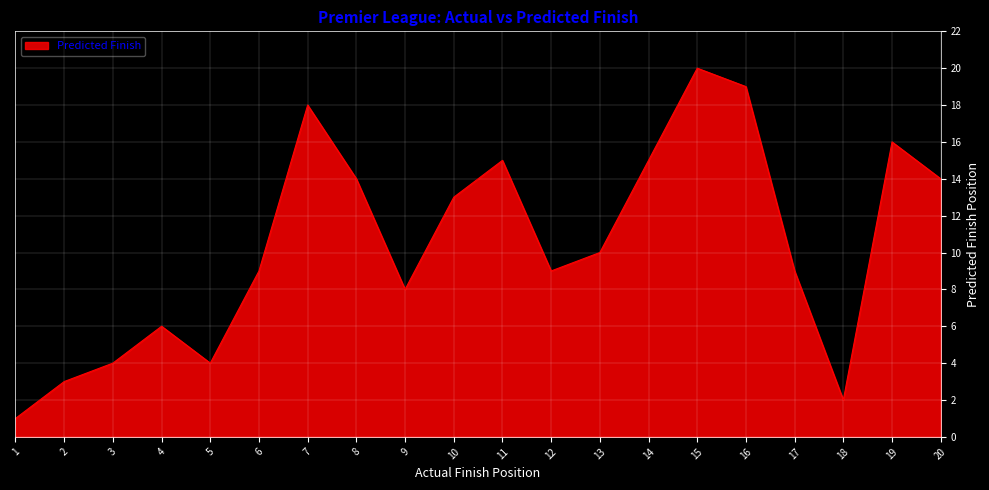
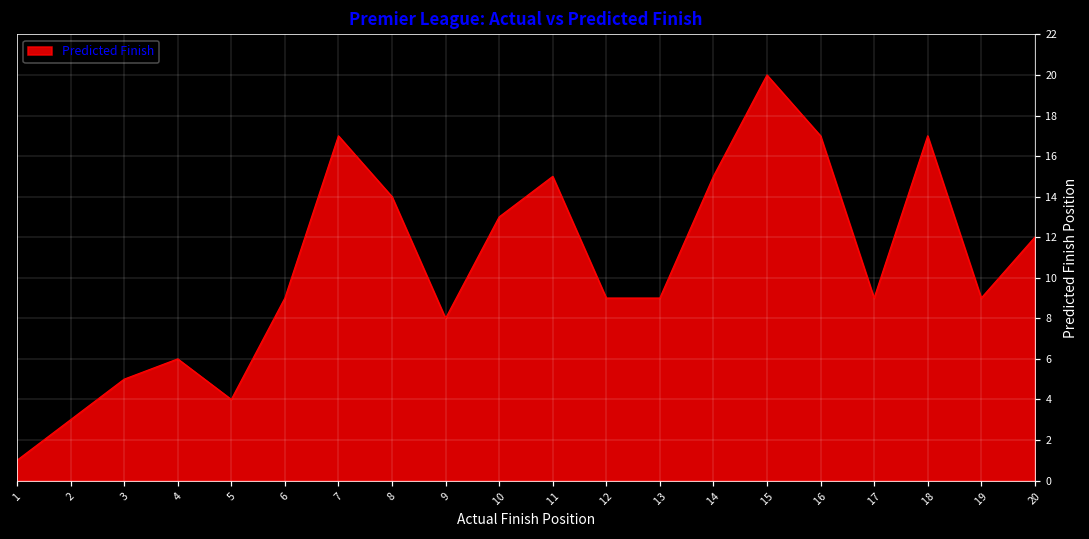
  {
    "1": 1,
    "2": 3,
-   "3": 4,
+   "3": 5,
    "4": 6,
    "5": 4,
    "6": 9,
-   "7": 18,
+   "7": 17,
    "8": 14,
    "9": 8,
    "10": 13,
    "11": 15,
    "12": 9,
-   "13": 10,
+   "13": 9,
    "14": 15,
    "15": 20,
-   "16": 19,
+   "16": 17,
    "17": 9,
-   "18": 2,
-   "19": 16,
-   "20": 14
+   "18": 17,
+   "19": 9,
+   "20": 12
  }
